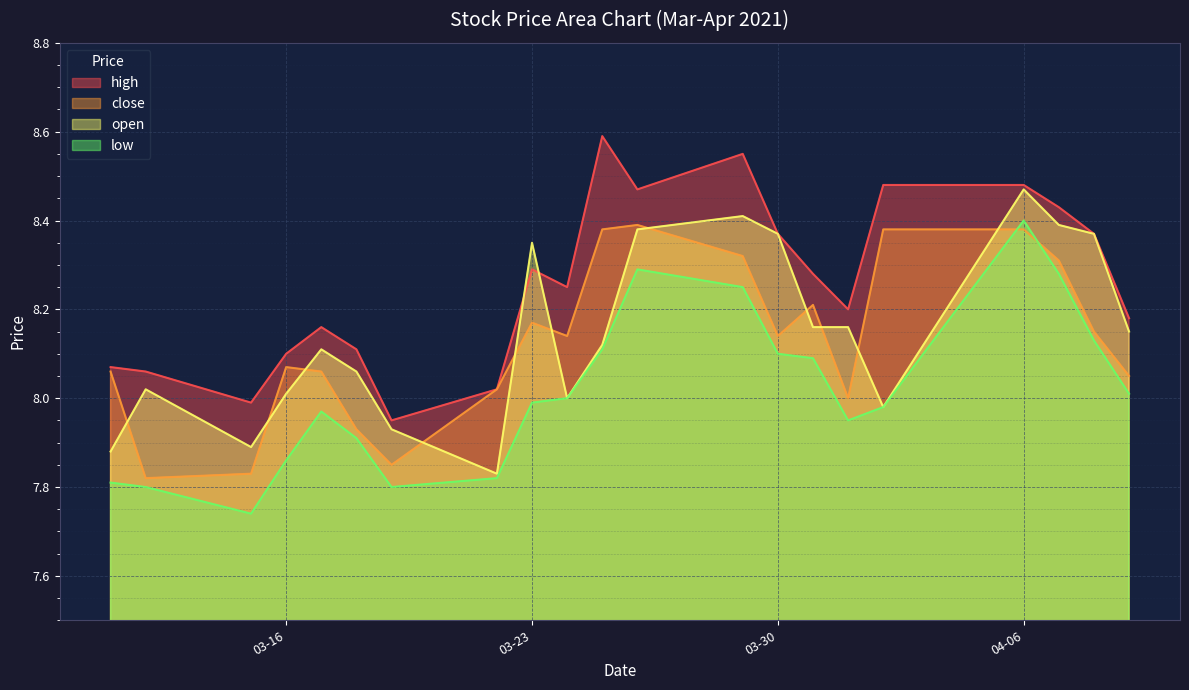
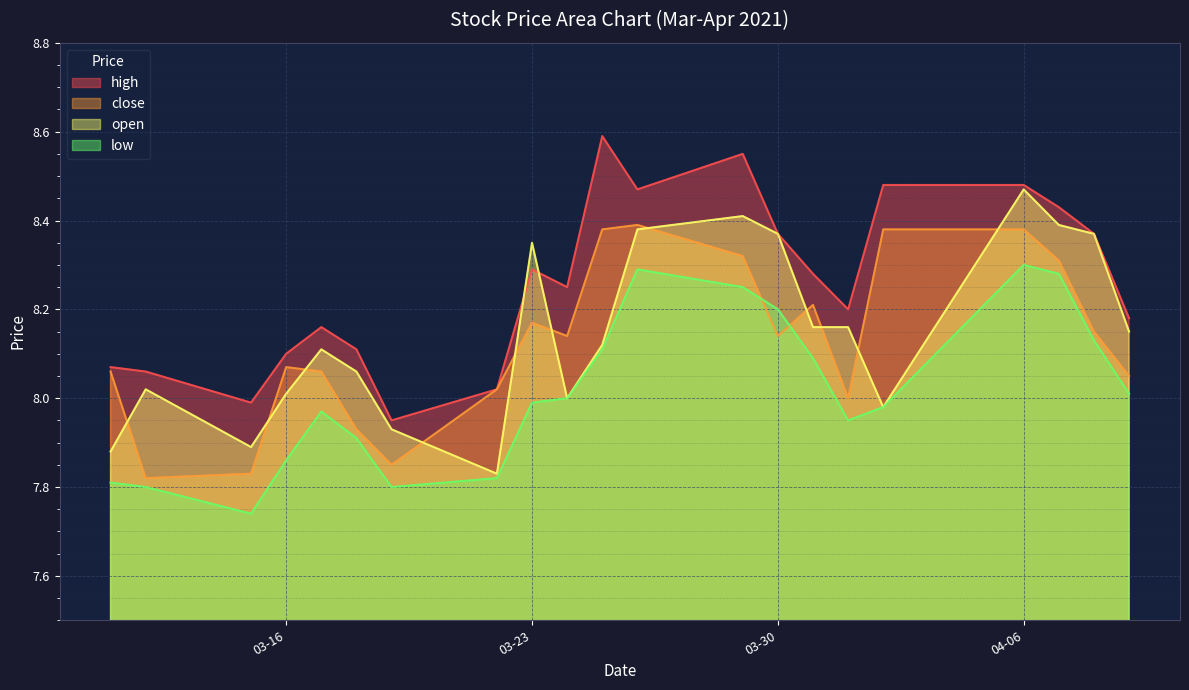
  {
    "open": {
      "03-16": 8.01,
      "03-23": 8.35,
      "04-06": 8.47
    },
    "low": {
      "03-16": 7.86,
      "03-23": 7.99,
-     "03-30": 8.1,
-     "04-06": 8.4
+     "03-30": 8.2,
+     "04-06": 8.3
    }
  }
